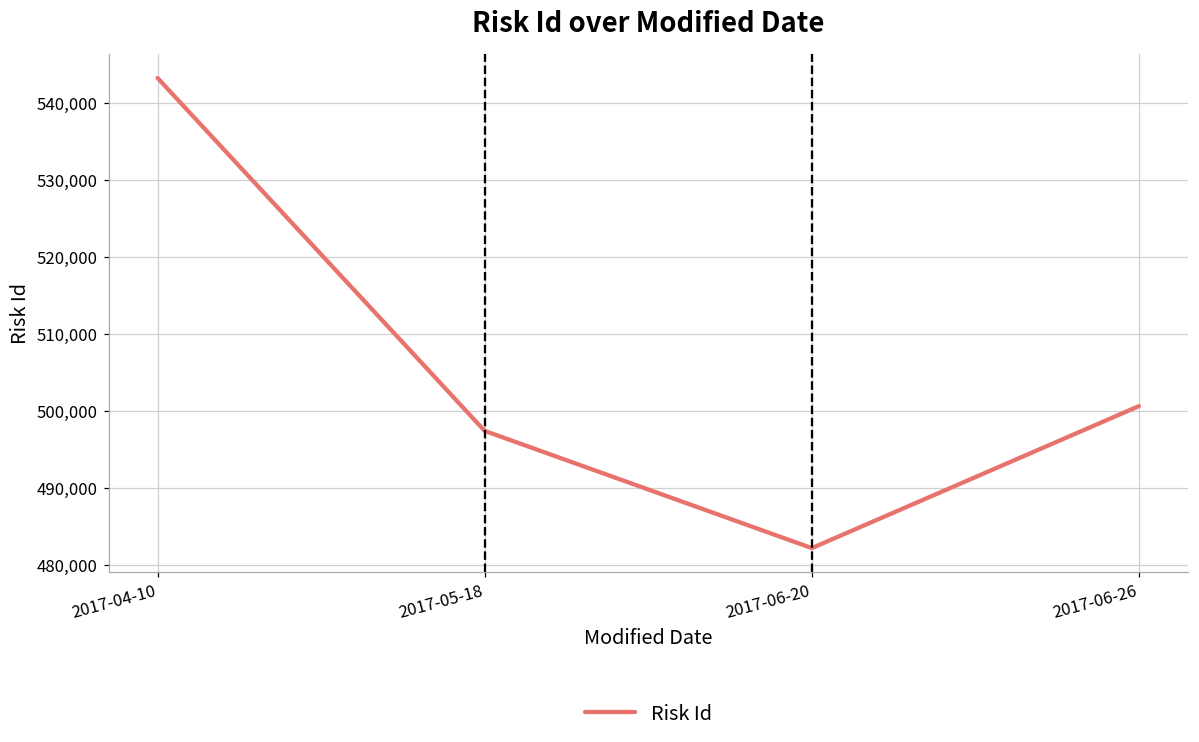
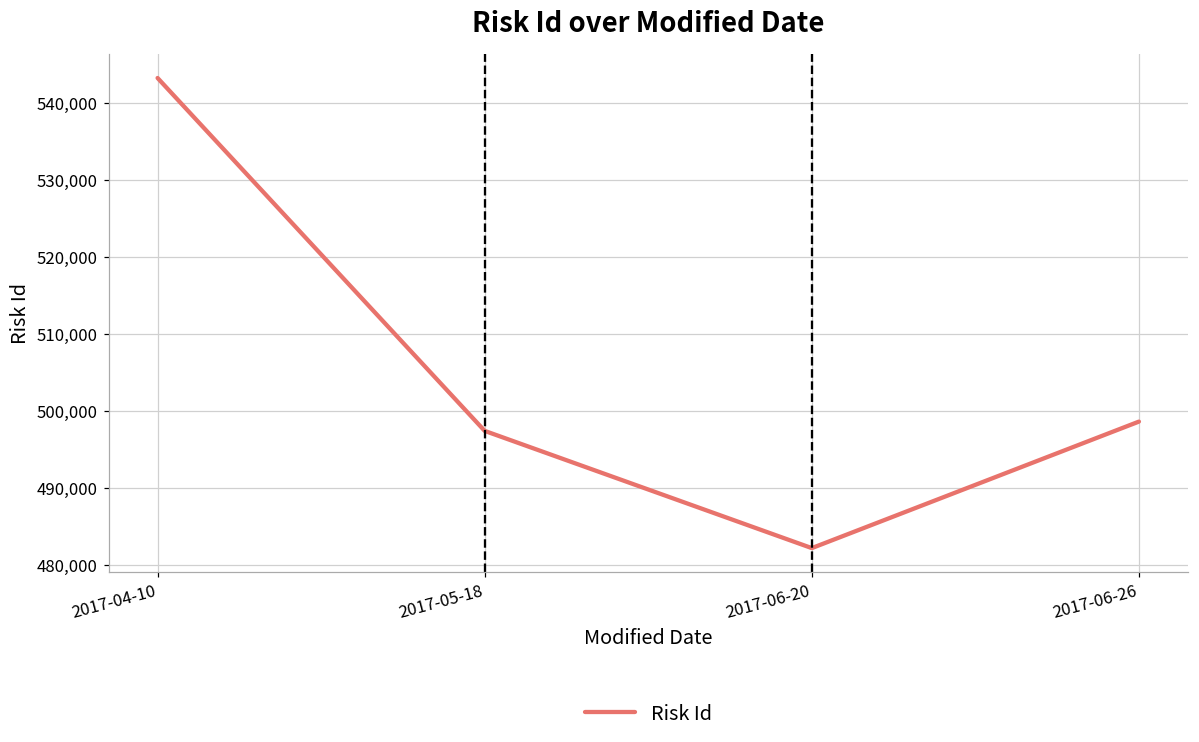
  {
    "2017-04-10": "543,000",
    "2017-05-18": "497,000",
    "2017-06-20": "482,000",
-   "2017-06-26": "501,000"
+   "2017-06-26": "499,000"
  }
